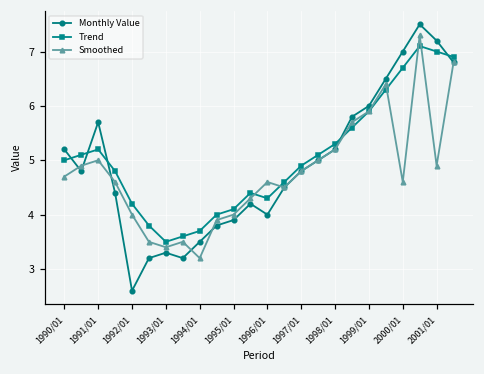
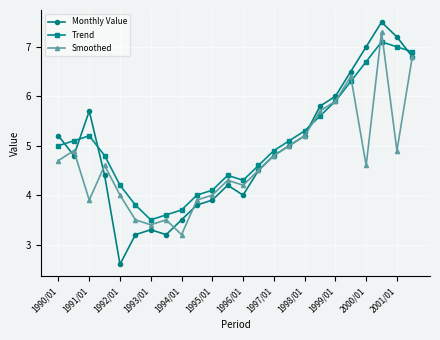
  {
    "Smoothed": {
      "1990/01": 4.7,
-     "1991/01": 5.0,
+     "1991/01": 3.9,
      "1992/01": 4.0,
      "1993/01": 3.4,
      "1994/01": 3.2,
      "1995/01": 4.0,
-     "1996/01": 4.6,
+     "1996/01": 4.2,
      "2000/01": 4.6,
      "2001/01": 4.9
    }
  }
